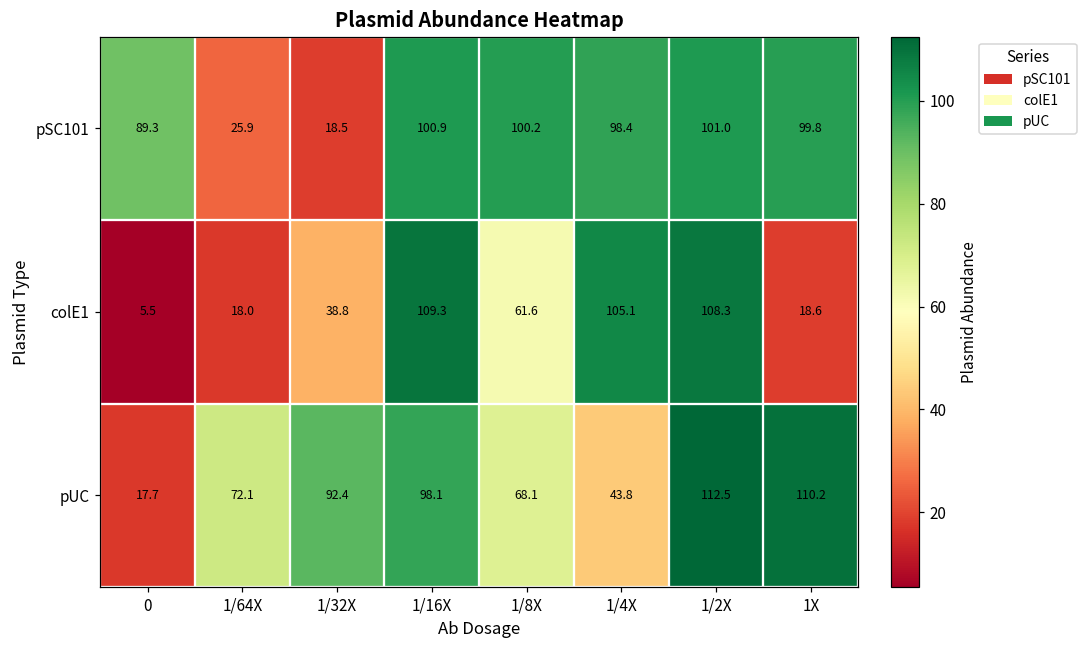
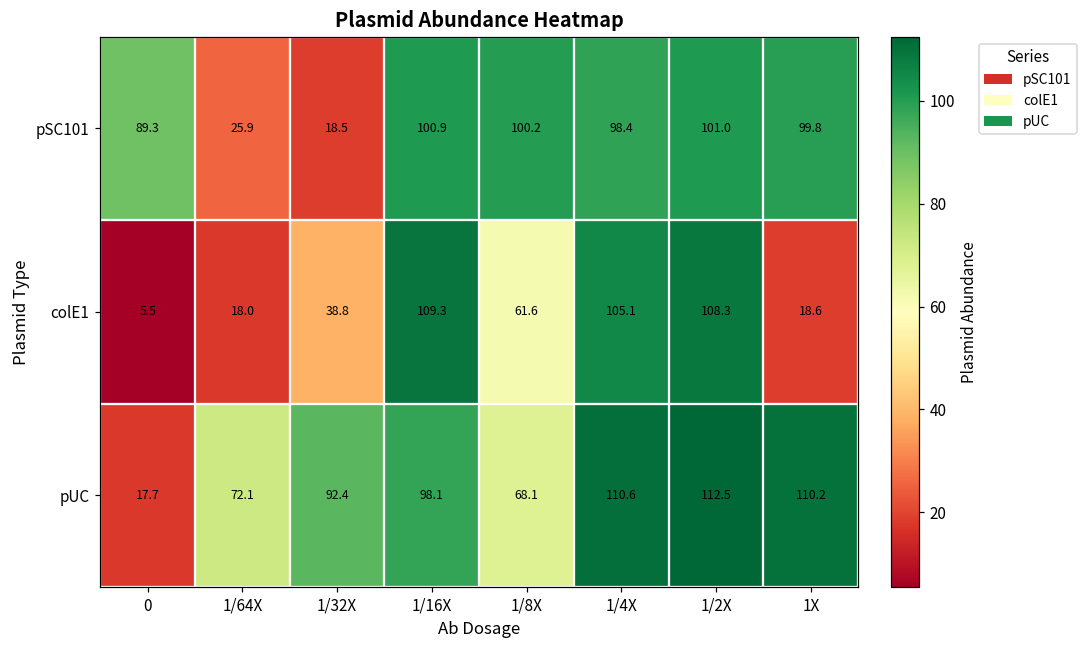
  {
    "pSC101": {
      "0": 89.3,
      "1/64X": 25.9,
      "1/32X": 18.5,
      "1/16X": 100.9,
      "1/8X": 100.2,
      "1/4X": 98.4,
      "1/2X": 101.0,
      "1X": 99.8
    },
    "colE1": {
      "0": 5.5,
      "1/64X": 18.0,
      "1/32X": 38.8,
      "1/16X": 109.3,
      "1/8X": 61.6,
      "1/4X": 105.1,
      "1/2X": 108.3,
      "1X": 18.6
    },
    "pUC": {
      "0": 17.7,
      "1/64X": 72.1,
      "1/32X": 92.4,
      "1/16X": 98.1,
      "1/8X": 68.1,
-     "1/4X": 43.8,
+     "1/4X": 110.6,
      "1/2X": 112.5,
      "1X": 110.2
    }
  }
